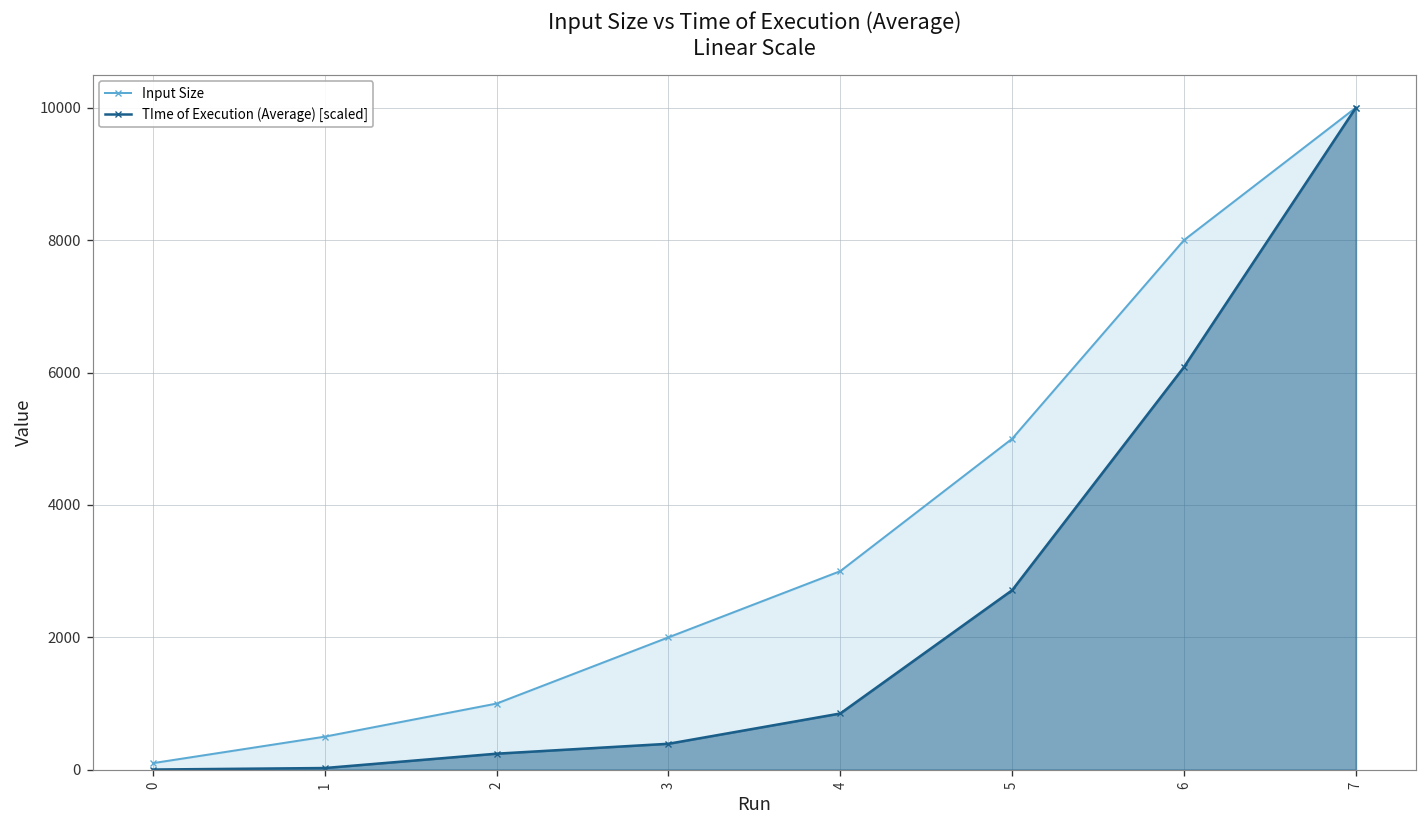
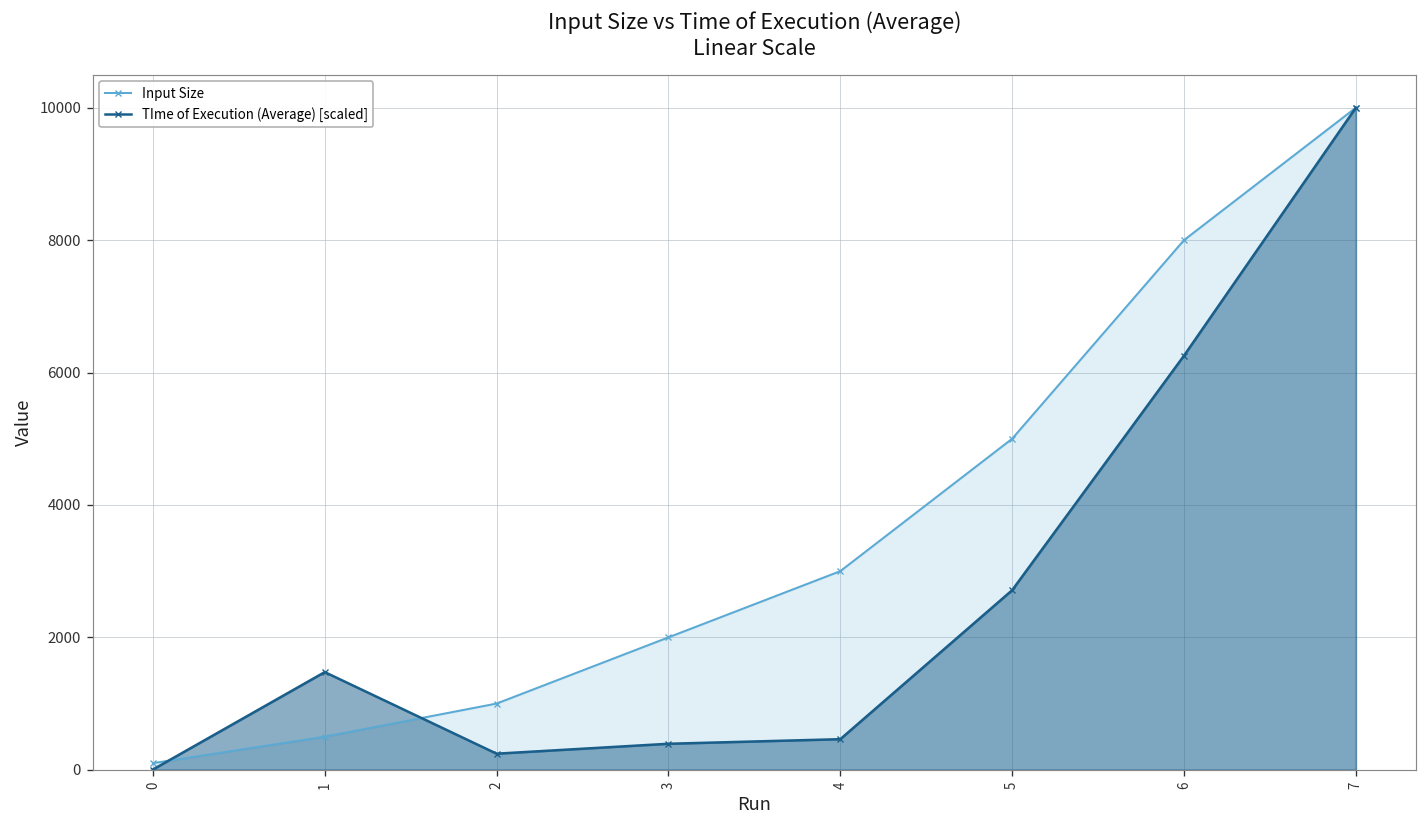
  {
    "Input Size": {
      "0": 100,
      "1": 500,
      "2": 1000,
      "3": 2000,
      "4": 3000,
      "5": 5000,
      "6": 8000
    },
    "TIme of Execution (Average) [scaled]": {
      "0": 0,
-     "1": 0,
+     "1": 1500,
      "2": 200,
      "3": 400,
-     "4": 900,
+     "4": 500,
      "5": 2700,
-     "6": 6100
+     "6": 6300
    }
  }
